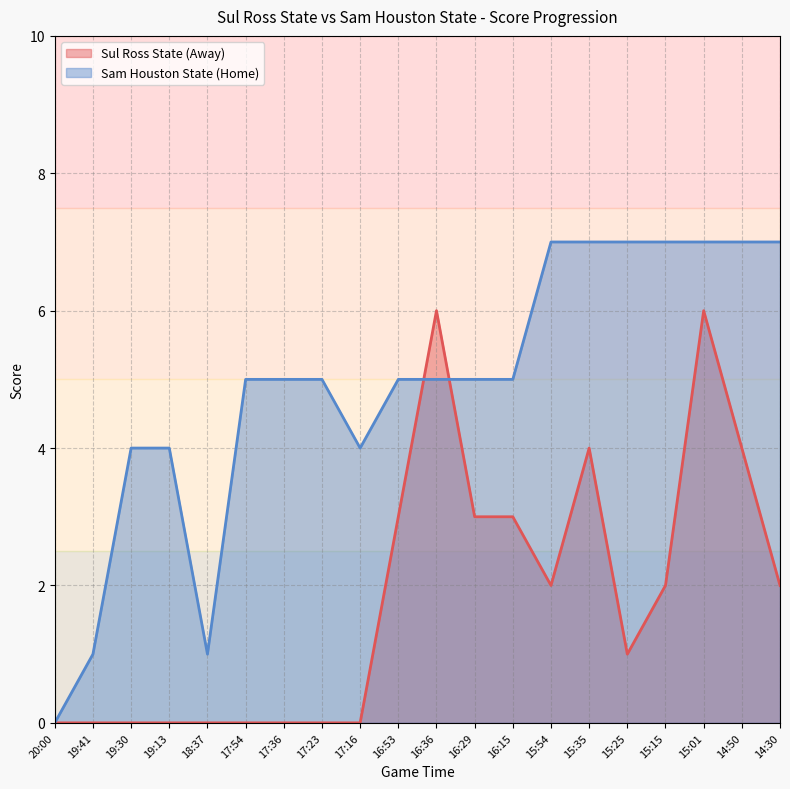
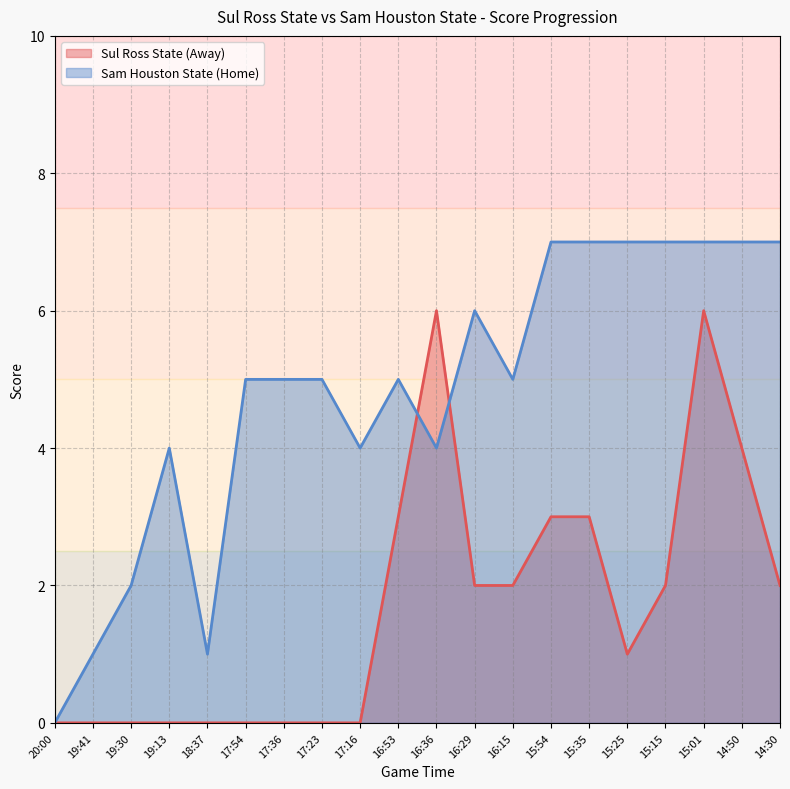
  {
    "Sul Ross State (Away)": {
      "19:41": 0,
      "19:30": 0,
      "19:13": 0,
      "18:37": 0,
      "17:54": 0,
      "17:36": 0,
      "17:23": 0,
      "17:16": 0,
      "16:53": 3,
      "16:36": 6,
-     "16:29": 3,
-     "16:15": 3,
-     "15:54": 2,
-     "15:35": 4,
+     "16:29": 2,
+     "16:15": 2,
+     "15:54": 3,
+     "15:35": 3,
      "15:25": 1,
      "15:15": 2,
      "15:01": 6,
      "14:50": 4,
      "14:30": 2
    },
    "Sam Houston State (Home)": {
      "19:41": 1,
-     "19:30": 4,
+     "19:30": 2,
      "19:13": 4,
      "18:37": 1,
      "17:54": 5,
      "17:36": 5,
      "17:23": 5,
      "17:16": 4,
      "16:53": 5,
-     "16:36": 5,
-     "16:29": 5,
+     "16:36": 4,
+     "16:29": 6,
      "16:15": 5,
      "15:54": 7,
      "15:35": 7,
      "15:25": 7,
      "15:15": 7,
      "15:01": 7,
      "14:50": 7,
      "14:30": 7
    }
  }
